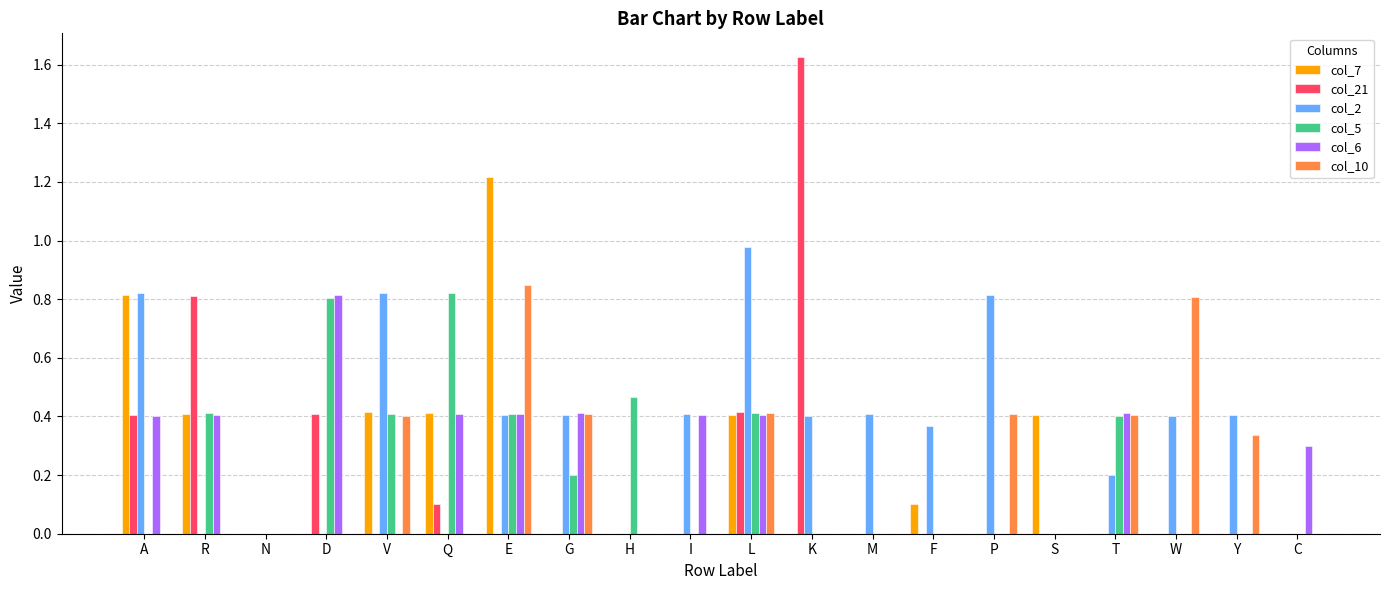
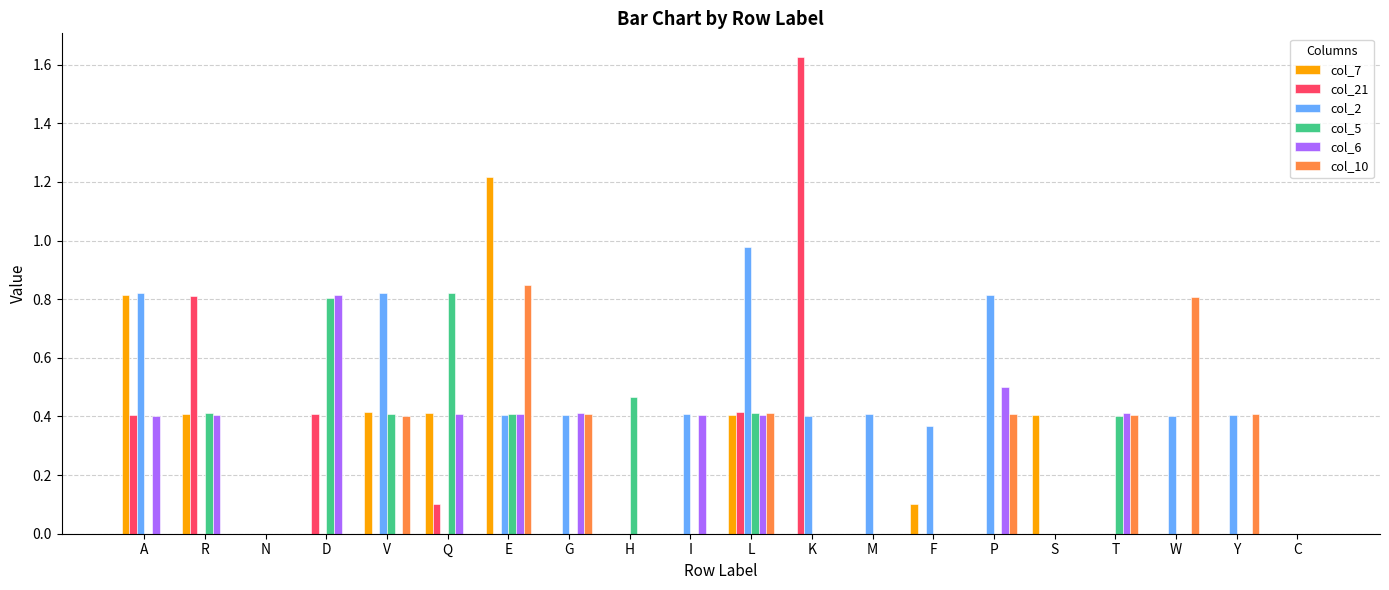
  {
    "col_7": {
      "A": 0.81,
      "R": 0.41,
      "N": 0.00,
      "D": 0.00,
      "V": 0.42,
      "Q": 0.41,
      "E": 1.22,
      "G": 0.00,
      "H": 0.00,
      "I": 0.00,
      "L": 0.41,
      "K": 0.00,
      "M": 0.00,
      "F": 0.10,
      "P": 0.00,
      "S": 0.40,
      "T": 0.00,
      "W": 0.00,
      "Y": 0.00,
      "C": 0.00
    },
    "col_21": {
      "A": 0.41,
      "R": 0.81,
      "N": 0.00,
      "D": 0.41,
      "V": 0.00,
      "Q": 0.10,
      "E": 0.00,
      "G": 0.00,
      "H": 0.00,
      "I": 0.00,
      "L": 0.41,
      "K": 1.63,
      "M": 0.00,
      "F": 0.00,
      "P": 0.00,
      "S": 0.00,
      "T": 0.00,
      "W": 0.00,
      "Y": 0.00,
      "C": 0.00
    },
    "col_2": {
      "A": 0.82,
      "R": 0.0,
      "N": 0.0,
      "D": 0.0,
      "V": 0.82,
      "Q": 0.0,
      "E": 0.4,
      "G": 0.4,
      "H": 0.0,
      "I": 0.41,
      "L": 0.98,
      "K": 0.4,
      "M": 0.4,
      "F": 0.37,
      "P": 0.82,
      "S": 0.0,
-     "T": 0.2,
+     "T": 0.0,
      "W": 0.4,
      "Y": 0.4,
      "C": 0.0
    },
    "col_5": {
      "A": 0.0,
      "R": 0.41,
      "N": 0.0,
      "D": 0.8,
      "V": 0.4,
      "Q": 0.82,
      "E": 0.4,
-     "G": 0.2,
+     "G": 0.0,
      "H": 0.47,
      "I": 0.0,
      "L": 0.41,
      "K": 0.0,
      "M": 0.0,
      "F": 0.0,
      "P": 0.0,
      "S": 0.0,
      "T": 0.4,
      "W": 0.0,
      "Y": 0.0,
      "C": 0.0
    },
    "col_6": {
      "A": 0.4,
      "R": 0.4,
      "N": 0.0,
      "D": 0.82,
      "V": 0.0,
      "Q": 0.41,
      "E": 0.41,
      "G": 0.41,
      "H": 0.0,
      "I": 0.4,
      "L": 0.4,
      "K": 0.0,
      "M": 0.0,
      "F": 0.0,
-     "P": 0.0,
+     "P": 0.5,
      "S": 0.0,
      "T": 0.41,
      "W": 0.0,
      "Y": 0.0,
-     "C": 0.3
+     "C": 0.0
    },
    "col_10": {
      "A": 0.00,
      "R": 0.00,
      "N": 0.00,
      "D": 0.00,
      "V": 0.40,
      "Q": 0.00,
      "E": 0.85,
      "G": 0.41,
      "H": 0.00,
      "I": 0.00,
      "L": 0.41,
      "K": 0.00,
      "M": 0.00,
      "F": 0.00,
      "P": 0.41,
      "S": 0.00,
      "T": 0.41,
      "W": 0.81,
-     "Y": 0.34,
+     "Y": 0.41,
      "C": 0.00
    }
  }
